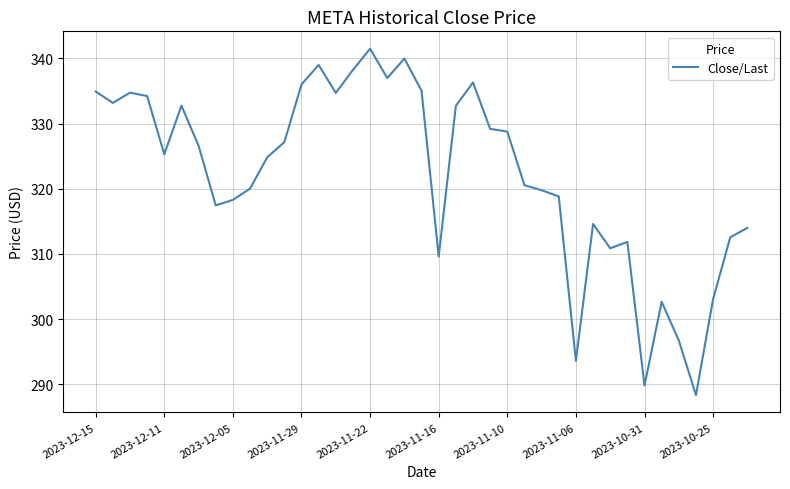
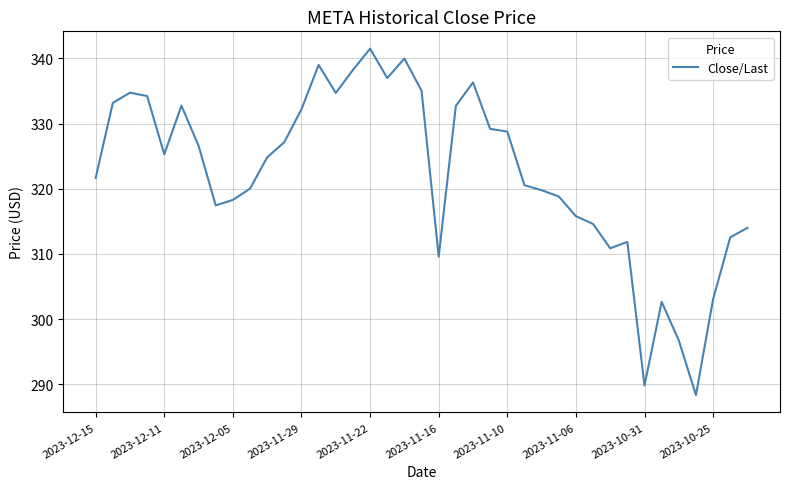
  {
-   "2023-12-15": 335,
+   "2023-12-15": 322,
    "2023-12-11": 325,
    "2023-12-05": 318,
-   "2023-11-29": 336,
+   "2023-11-29": 332,
    "2023-11-22": 341,
    "2023-11-16": 310,
    "2023-11-10": 329,
-   "2023-11-06": 294,
+   "2023-11-06": 316,
    "2023-10-31": 290,
    "2023-10-25": 303
  }
